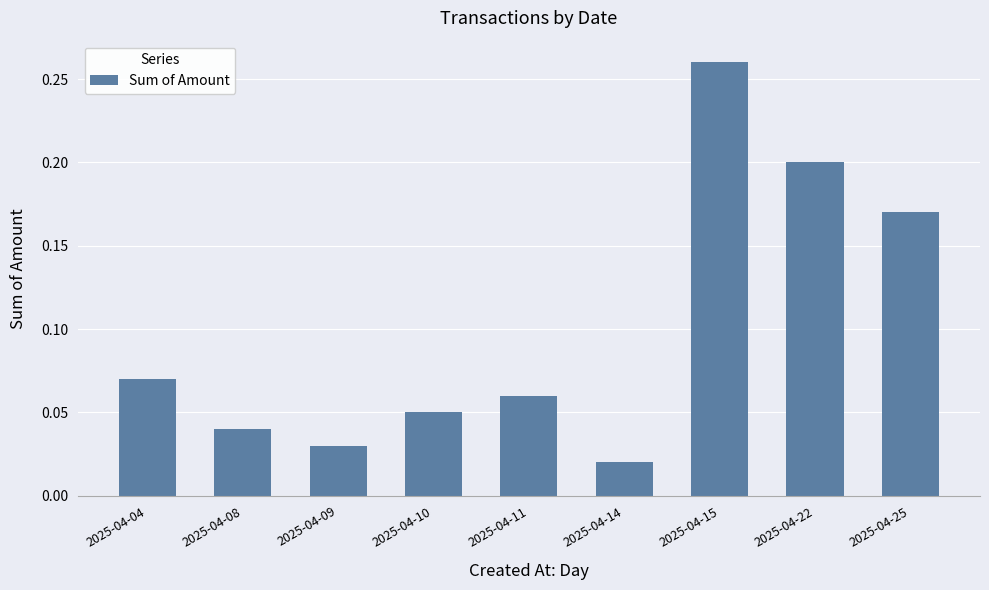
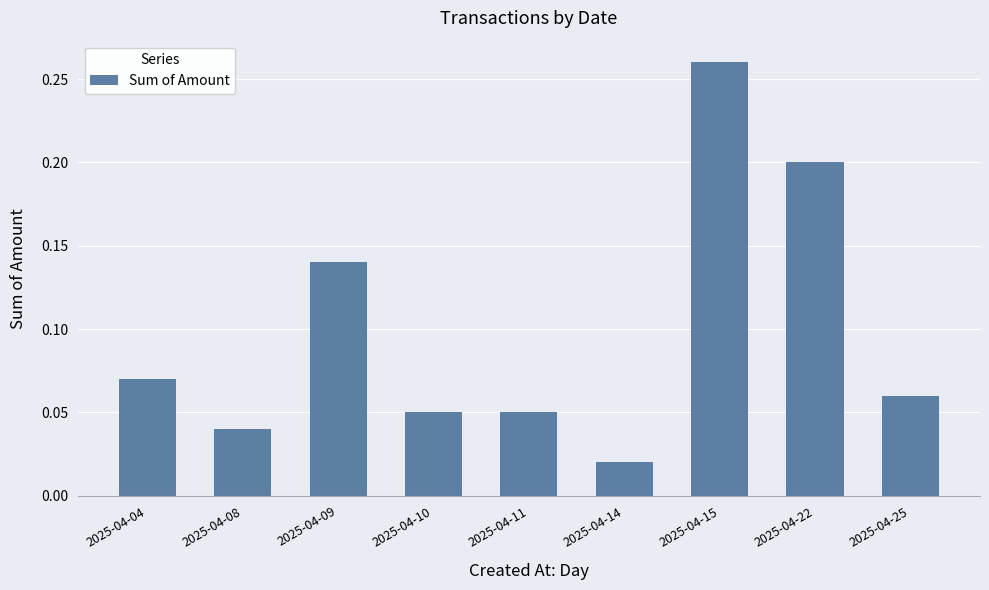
  {
    "2025-04-04": 0.07,
    "2025-04-08": 0.04,
-   "2025-04-09": 0.03,
+   "2025-04-09": 0.14,
    "2025-04-10": 0.05,
-   "2025-04-11": 0.06,
+   "2025-04-11": 0.05,
    "2025-04-14": 0.02,
    "2025-04-15": 0.26,
    "2025-04-22": 0.20,
-   "2025-04-25": 0.17
+   "2025-04-25": 0.06
  }
